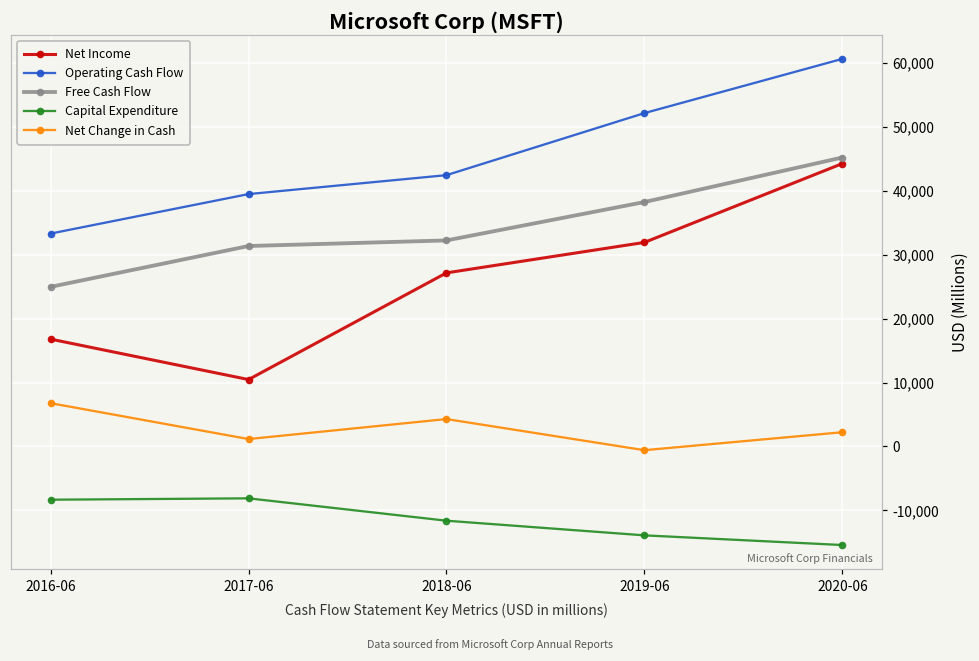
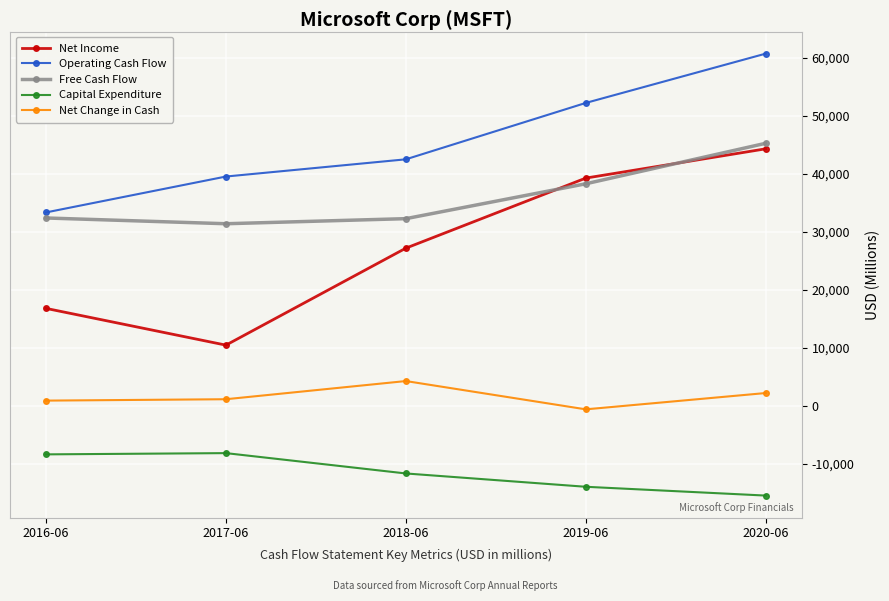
  {
    "Net Income": {
      "2016-06": "17,000",
      "2017-06": "10,000",
      "2018-06": "27,000",
-     "2019-06": "32,000",
+     "2019-06": "39,000",
      "2020-06": "44,000"
    },
    "Operating Cash Flow": {
      "2016-06": "33,000",
      "2017-06": "40,000",
      "2018-06": "42,000",
      "2019-06": "52,000",
      "2020-06": "61,000"
    },
    "Free Cash Flow": {
-     "2016-06": "25,000",
+     "2016-06": "32,000",
      "2017-06": "31,000",
      "2018-06": "32,000",
      "2019-06": "38,000",
      "2020-06": "45,000"
    },
    "Capital Expenditure": {
      "2016-06": "-8,000",
      "2017-06": "-8,000",
      "2018-06": "-12,000",
      "2019-06": "-14,000",
      "2020-06": "-15,000"
    },
    "Net Change in Cash": {
-     "2016-06": "7,000",
+     "2016-06": "1,000",
      "2017-06": "1,000",
      "2018-06": "4,000",
      "2019-06": "-1,000",
      "2020-06": "2,000"
    }
  }
